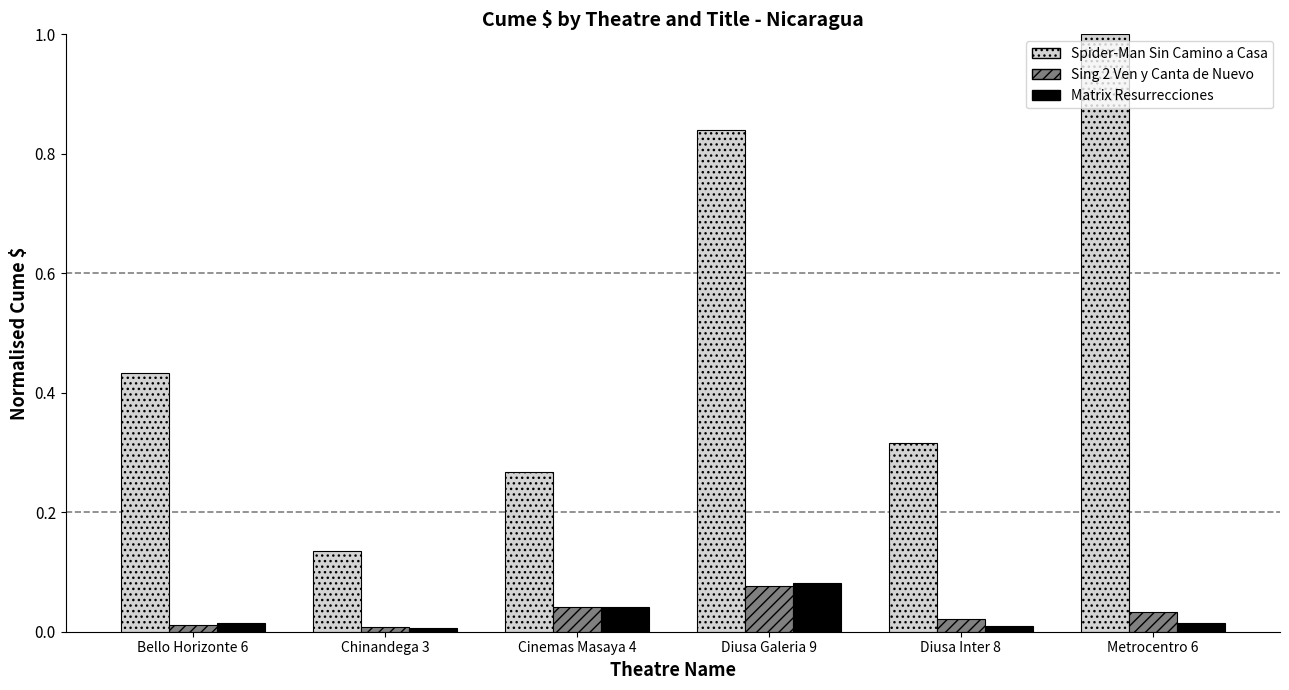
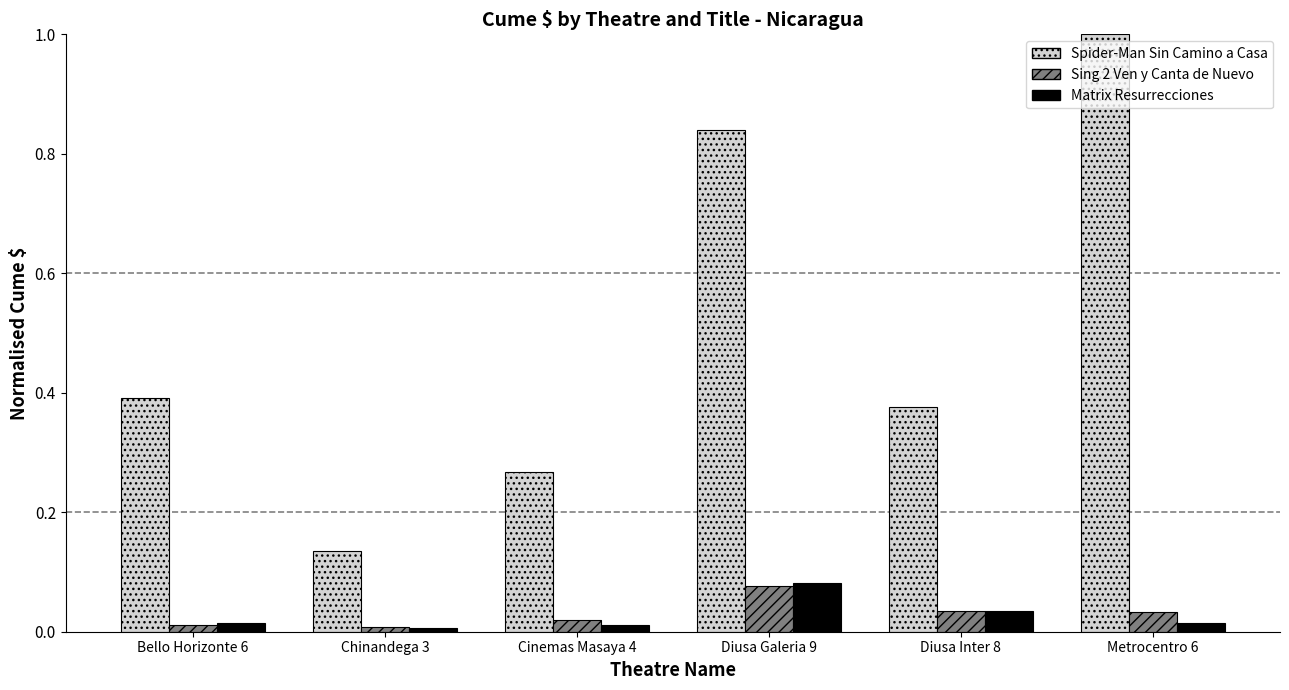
  {
    "Spider-Man Sin Camino a Casa": {
-     "Bello Horizonte 6": 0.43,
+     "Bello Horizonte 6": 0.39,
      "Chinandega 3": 0.14,
      "Cinemas Masaya 4": 0.27,
      "Diusa Galeria 9": 0.84,
-     "Diusa Inter 8": 0.32,
+     "Diusa Inter 8": 0.38,
      "Metrocentro 6": 1.00
    },
    "Sing 2 Ven y Canta de Nuevo": {
      "Bello Horizonte 6": 0.01,
      "Chinandega 3": 0.01,
-     "Cinemas Masaya 4": 0.04,
+     "Cinemas Masaya 4": 0.02,
      "Diusa Galeria 9": 0.08,
-     "Diusa Inter 8": 0.02,
+     "Diusa Inter 8": 0.03,
      "Metrocentro 6": 0.03
    },
    "Matrix Resurrecciones": {
      "Bello Horizonte 6": 0.02,
      "Chinandega 3": 0.01,
-     "Cinemas Masaya 4": 0.04,
+     "Cinemas Masaya 4": 0.01,
      "Diusa Galeria 9": 0.08,
-     "Diusa Inter 8": 0.01,
+     "Diusa Inter 8": 0.03,
      "Metrocentro 6": 0.02
    }
  }
